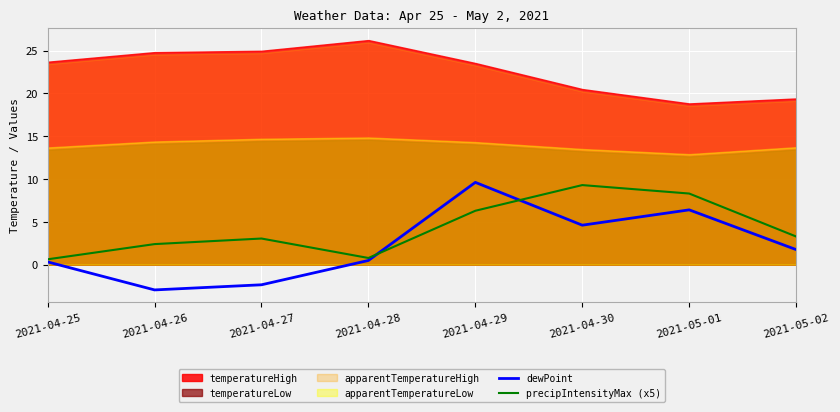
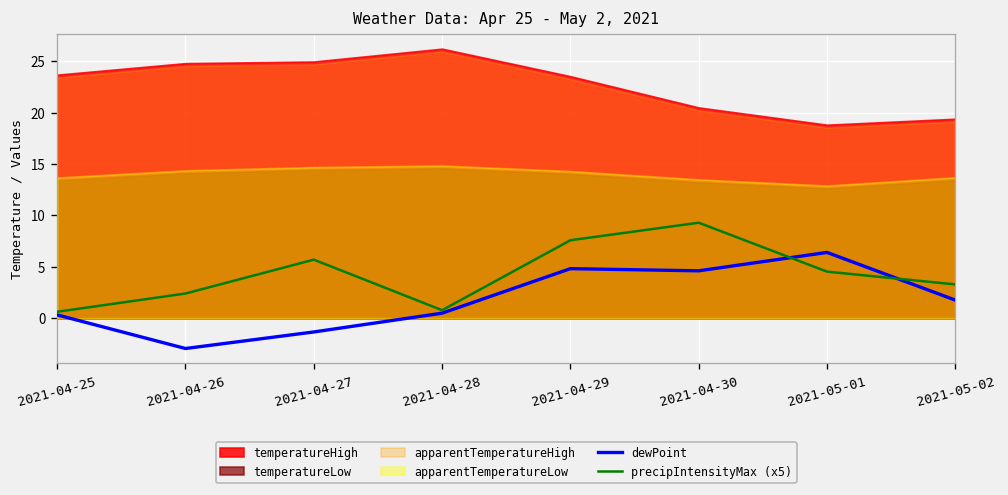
  {
    "dewPoint": {
      "2021-04-25": 0,
      "2021-04-26": -3,
-     "2021-04-27": -2,
-     "2021-04-29": 10,
+     "2021-04-27": -1,
+     "2021-04-29": 5,
      "2021-04-30": 5,
      "2021-05-01": 6,
      "2021-05-02": 2
    },
    "precipIntensityMax (x5)": {
      "2021-04-25": 1,
      "2021-04-26": 2,
-     "2021-04-27": 3,
-     "2021-04-29": 6,
+     "2021-04-27": 6,
+     "2021-04-29": 8,
      "2021-04-30": 9,
-     "2021-05-01": 8,
+     "2021-05-01": 5,
      "2021-05-02": 3
    }
  }
